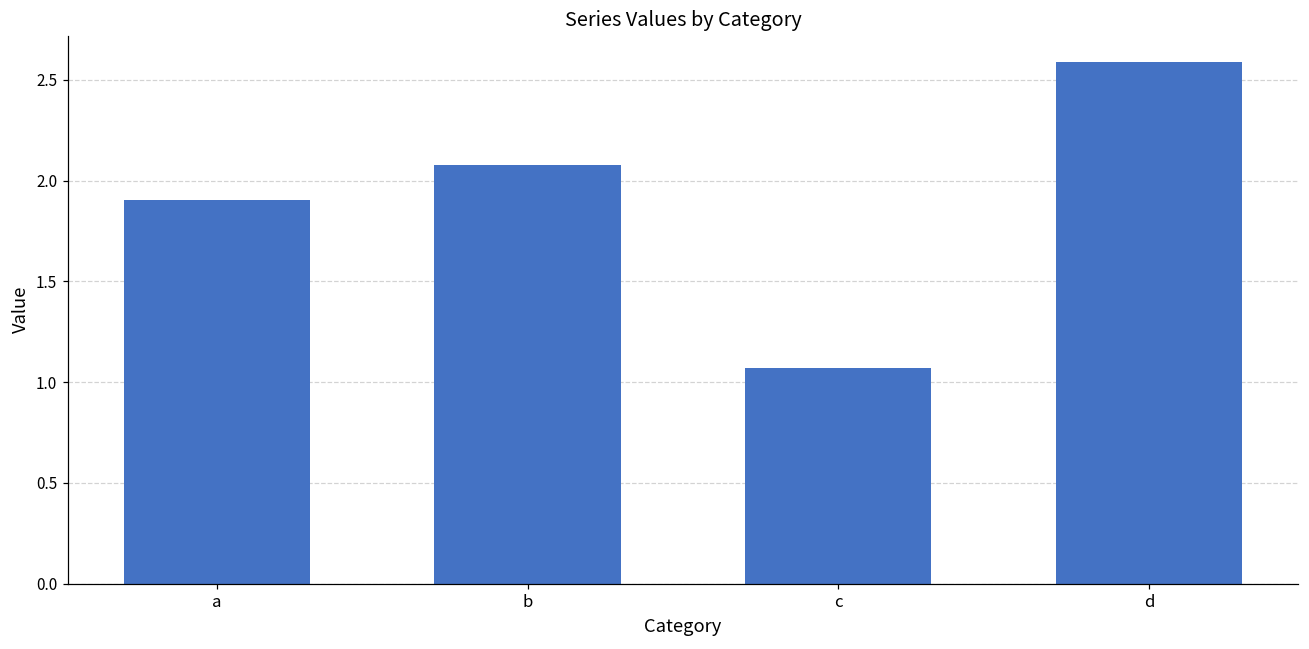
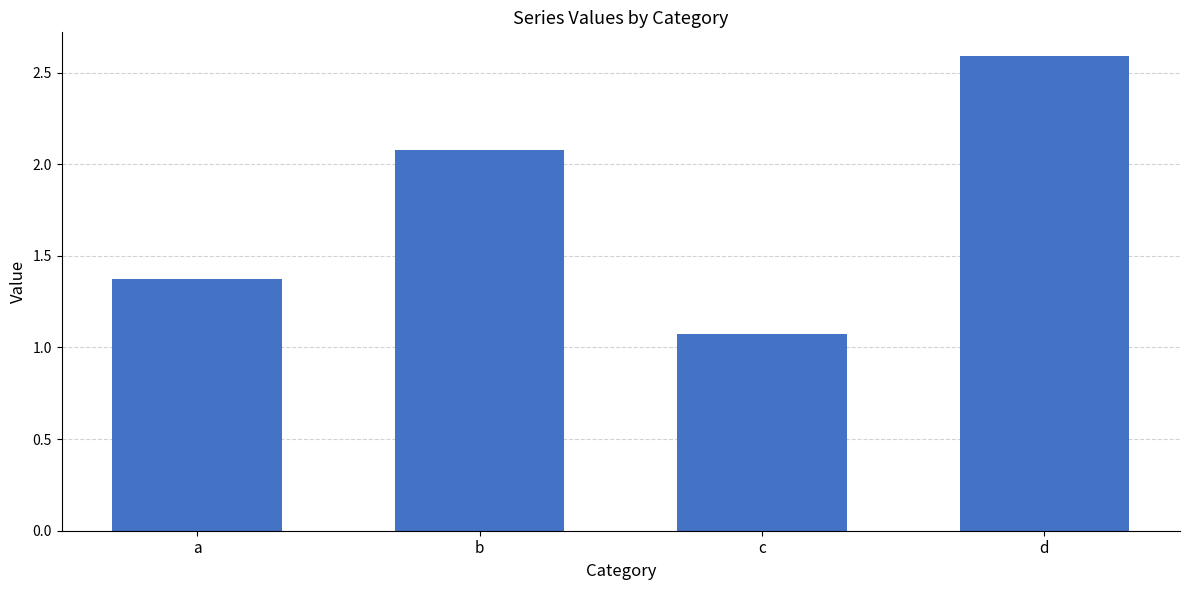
  {
-   "a": 1.91,
+   "a": 1.37,
    "b": 2.08,
    "c": 1.07,
    "d": 2.59
  }
